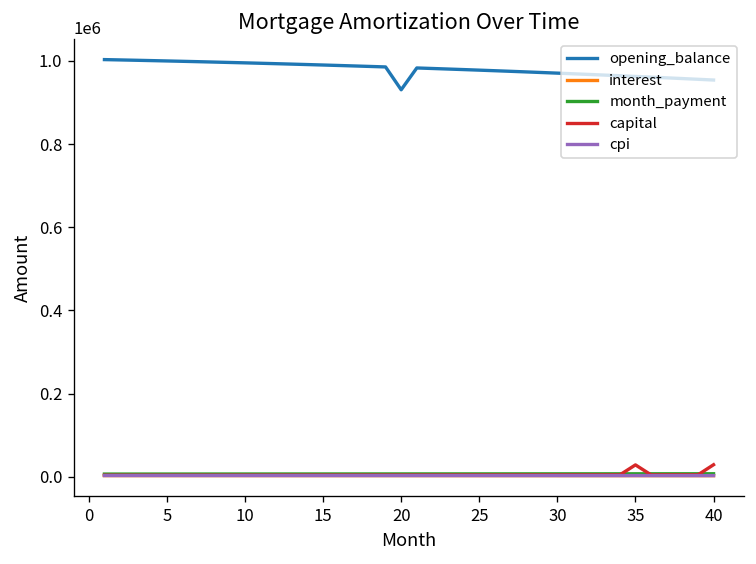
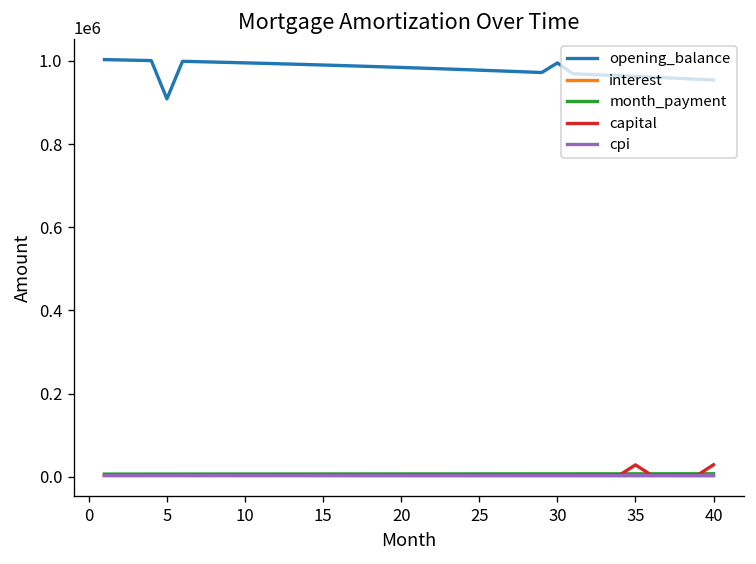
  {
    "opening_balance": {
-     "5": 1000000,
+     "5": 910000,
      "10": 1000000,
      "15": 990000,
-     "20": 930000,
+     "20": 980000,
      "25": 980000,
-     "30": 970000
+     "30": 990000
    },
    "capital": {
      "35": 30000,
      "40": 30000
    }
  }
